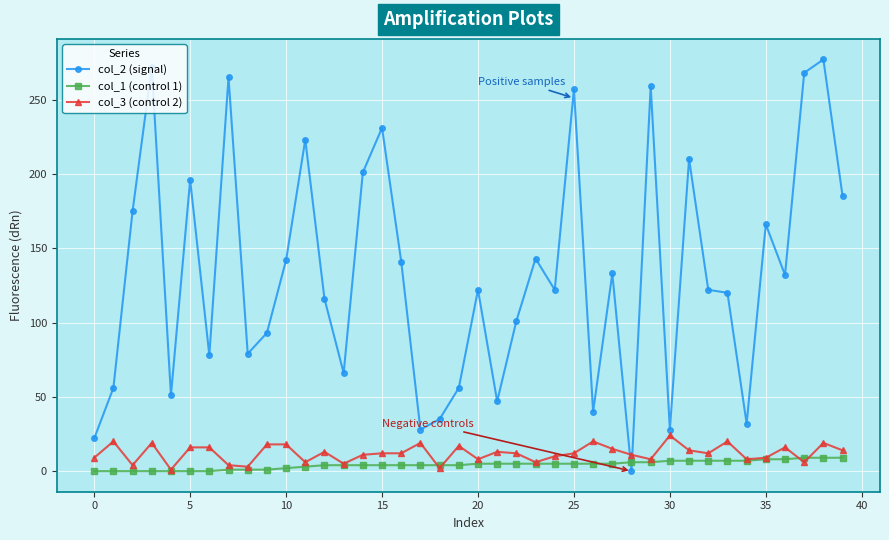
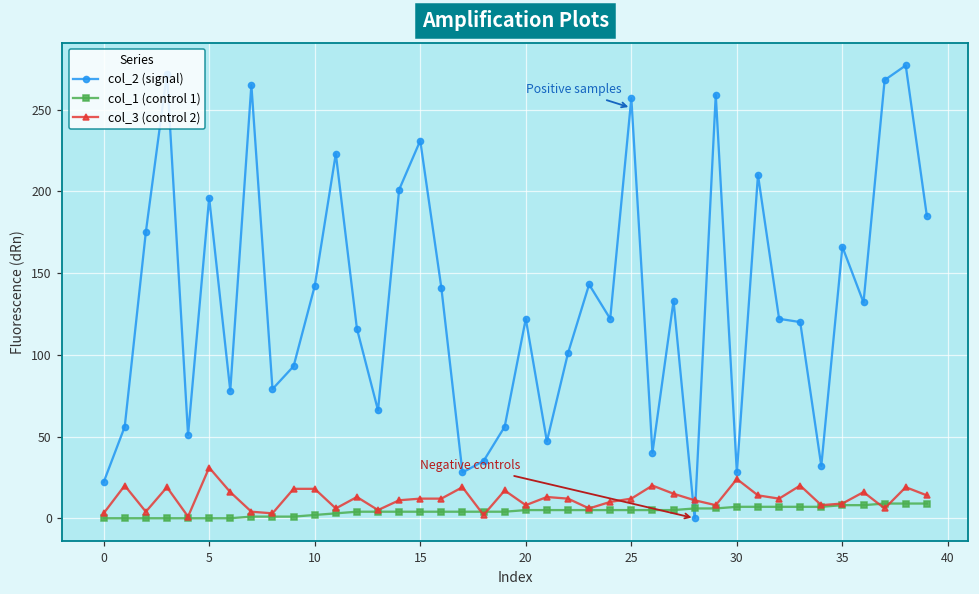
  {
    "col_2 (signal)": {
      "0": 22,
      "5": 196,
      "10": 142,
      "15": 231,
      "20": 122,
      "25": 257,
      "30": 28,
      "35": 166
    },
    "col_1 (control 1)": {
      "0": 0,
      "5": 0,
      "10": 2,
      "15": 4,
      "20": 5,
      "25": 5,
      "30": 7
    },
    "col_3 (control 2)": {
-     "0": 9,
-     "5": 16,
+     "0": 3,
+     "5": 31,
      "10": 18,
      "15": 12,
      "20": 8,
      "25": 12,
      "30": 24
    }
  }
